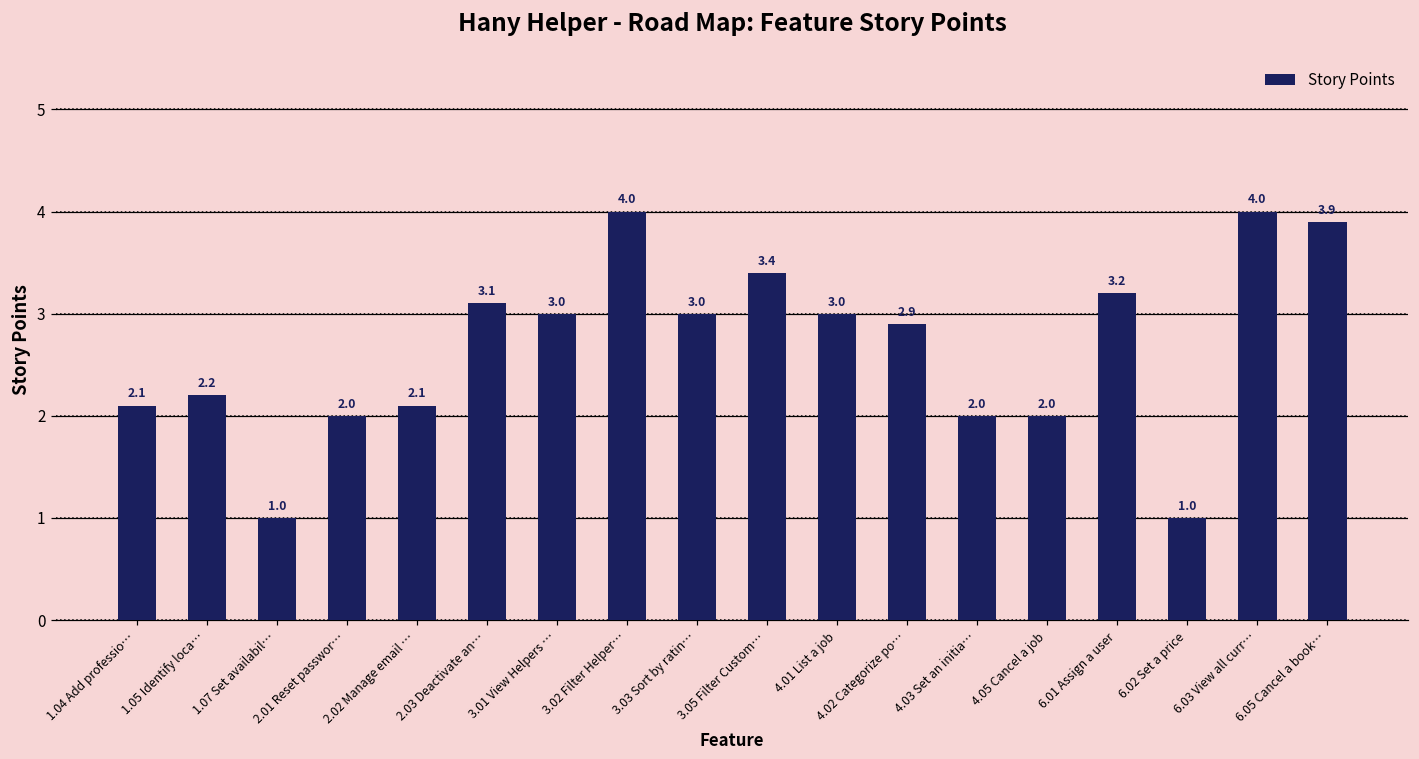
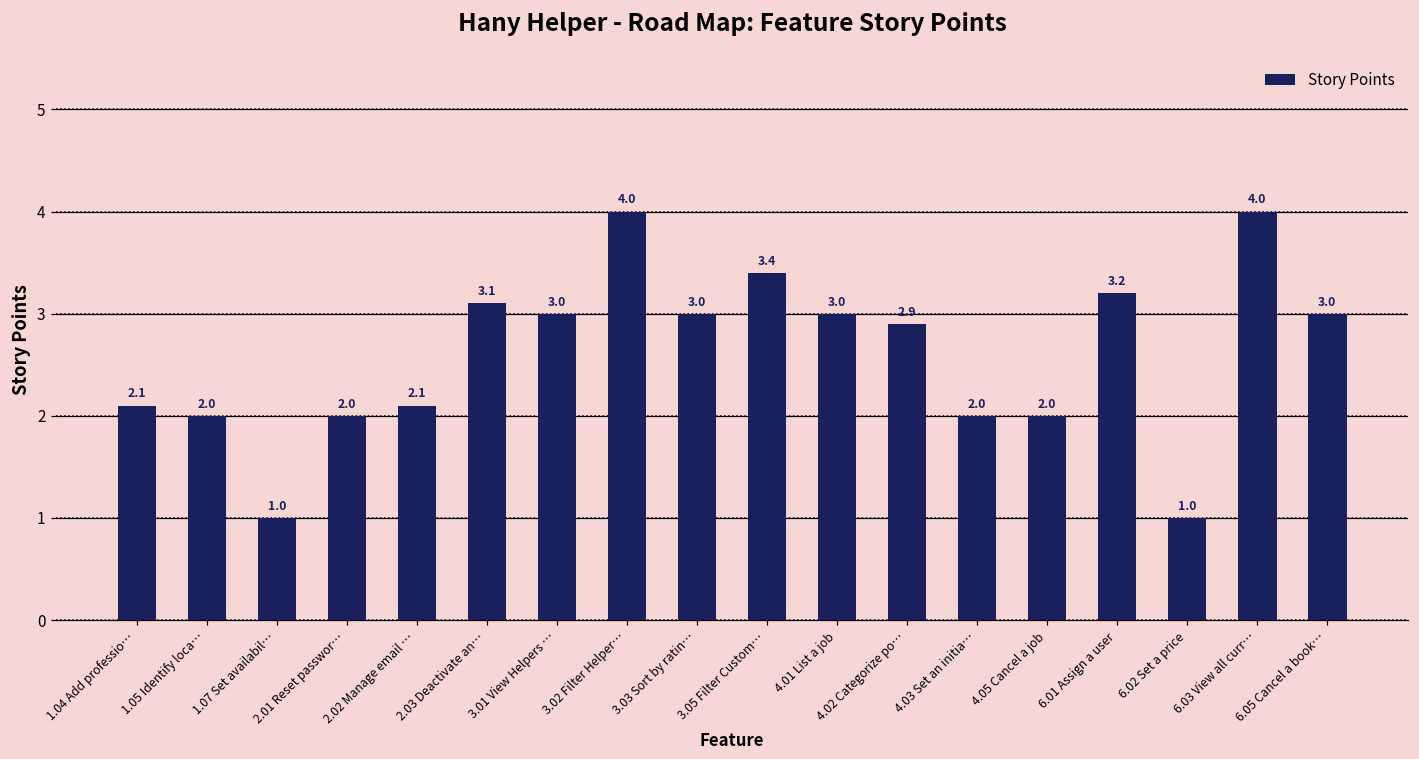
  {
    "1.04 Add professio…": 2.1,
-   "1.05 Identify loca…": 2.2,
+   "1.05 Identify loca…": 2.0,
    "1.07 Set availabil…": 1.0,
    "2.01 Reset passwor…": 2.0,
    "2.02 Manage email …": 2.1,
    "2.03 Deactivate an…": 3.1,
    "3.01 View Helpers …": 3.0,
    "3.02 Filter Helper…": 4.0,
    "3.03 Sort by ratin…": 3.0,
    "3.05 Filter Custom…": 3.4,
    "4.01 List a job": 3.0,
    "4.02 Categorize po…": 2.9,
    "4.03 Set an initia…": 2.0,
    "4.05 Cancel a job": 2.0,
    "6.01 Assign a user": 3.2,
    "6.02 Set a price": 1.0,
    "6.03 View all curr…": 4.0,
-   "6.05 Cancel a book…": 3.9
+   "6.05 Cancel a book…": 3.0
  }
